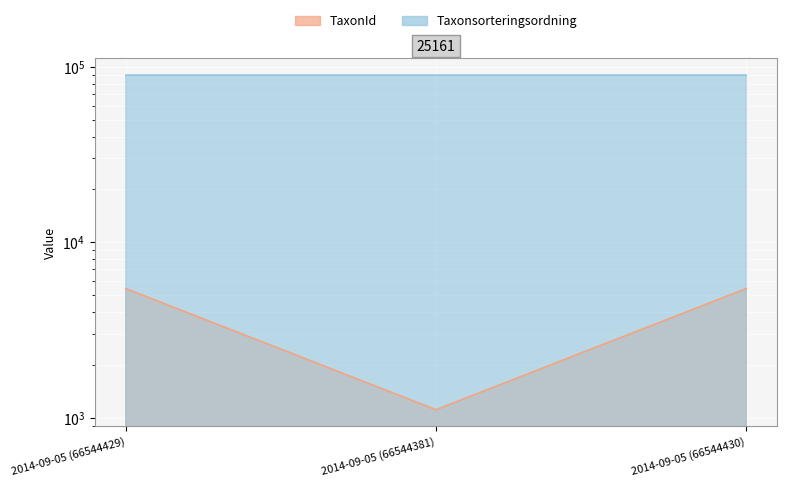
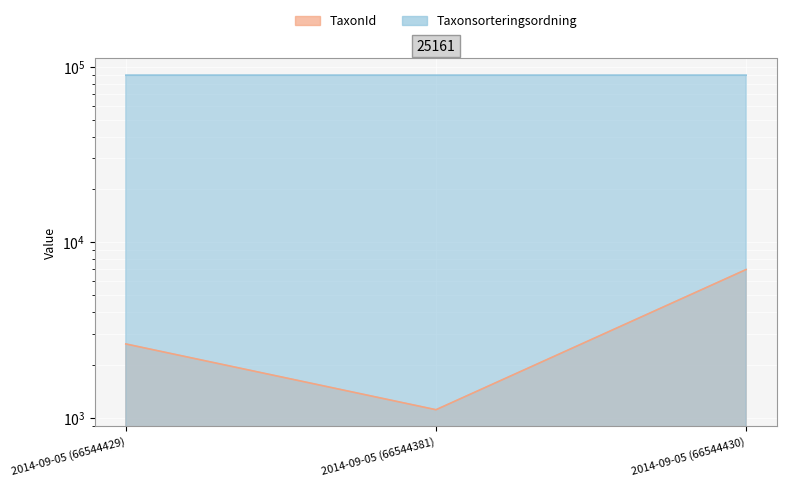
  {
    "TaxonId": {
-     "2014-09-05 (66544429)": 5400,
+     "2014-09-05 (66544429)": 2600,
      "2014-09-05 (66544381)": 1100,
-     "2014-09-05 (66544430)": 5400
+     "2014-09-05 (66544430)": 7000
    },
    "Taxonsorteringsordning": {
      "2014-09-05 (66544429)": 90000,
      "2014-09-05 (66544381)": 90000,
      "2014-09-05 (66544430)": 90000
    }
  }
